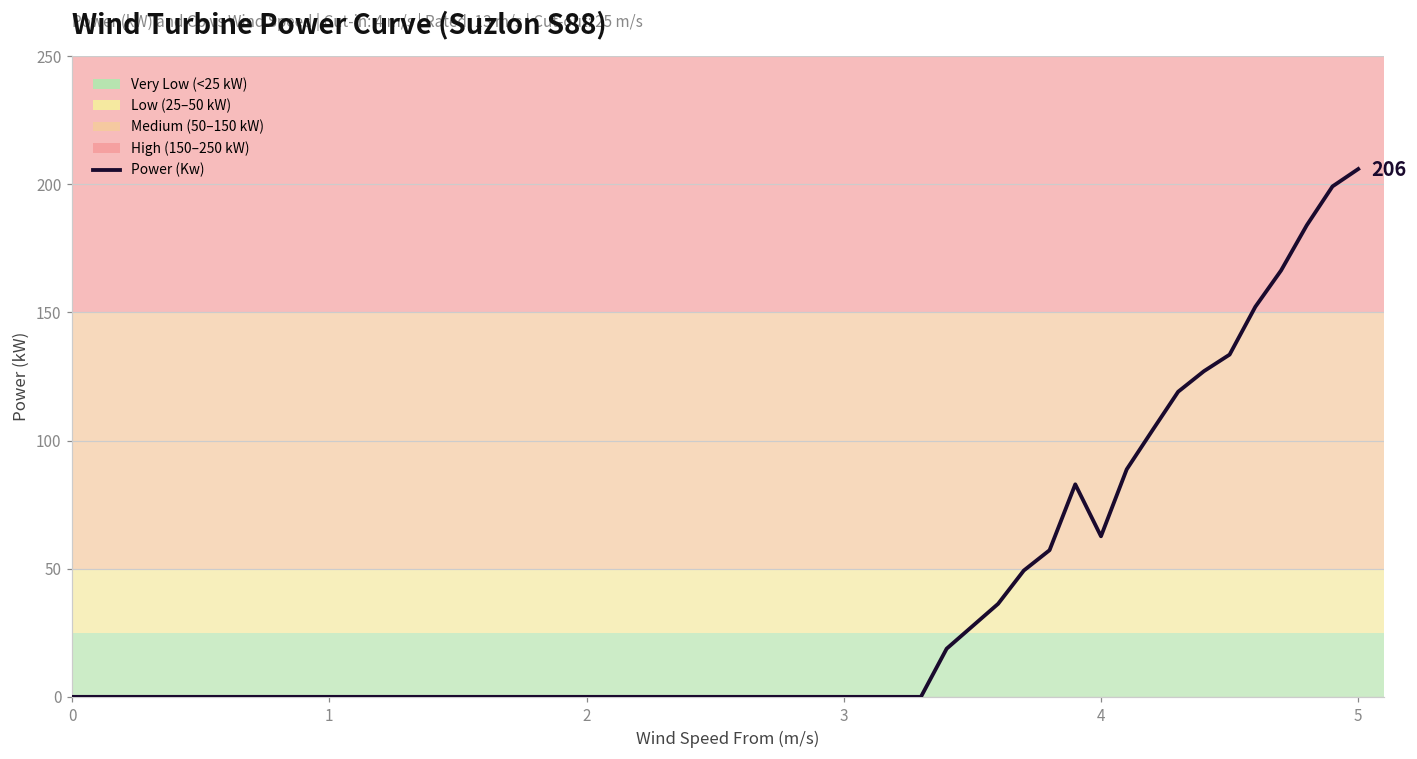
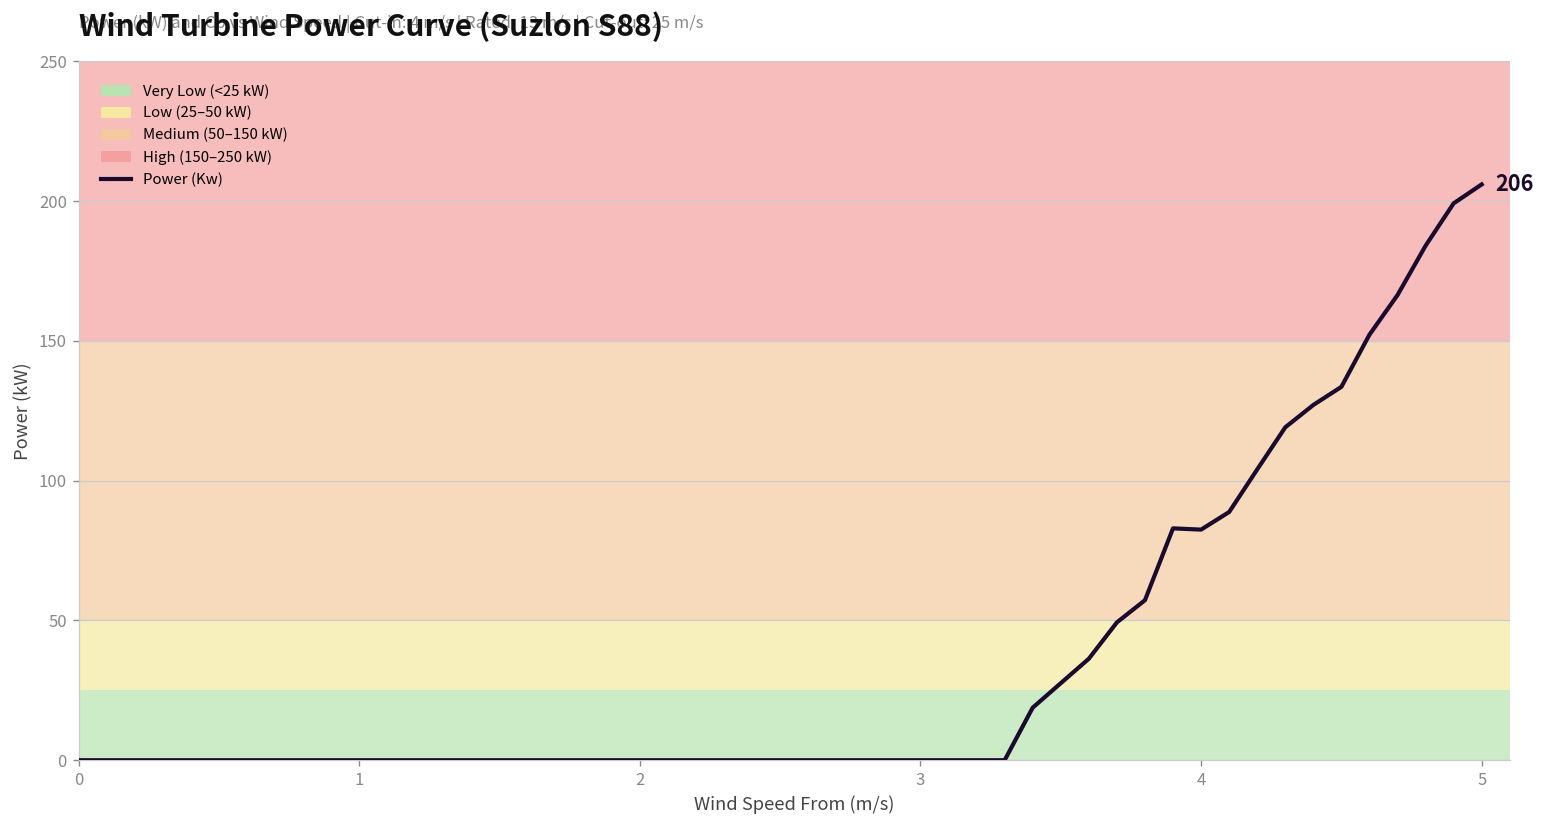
  {
    "0": 0,
    "2": 0,
    "3": 0,
-   "4": 63
+   "4": 82
  }
